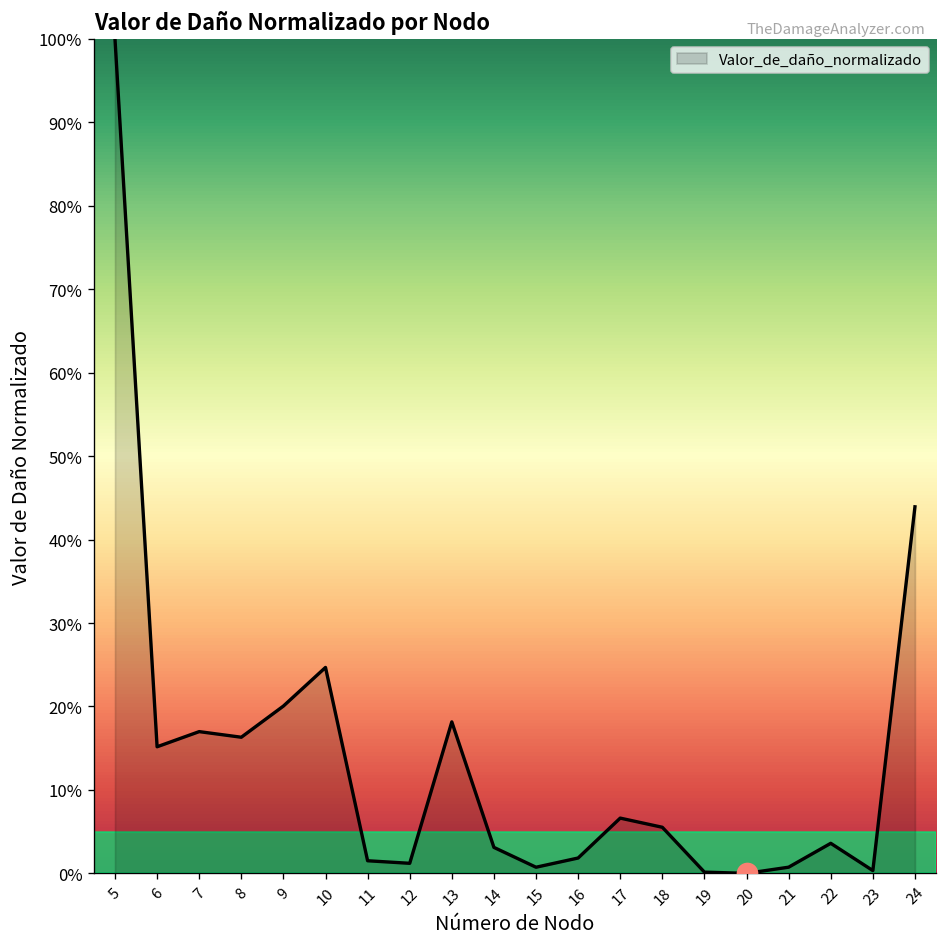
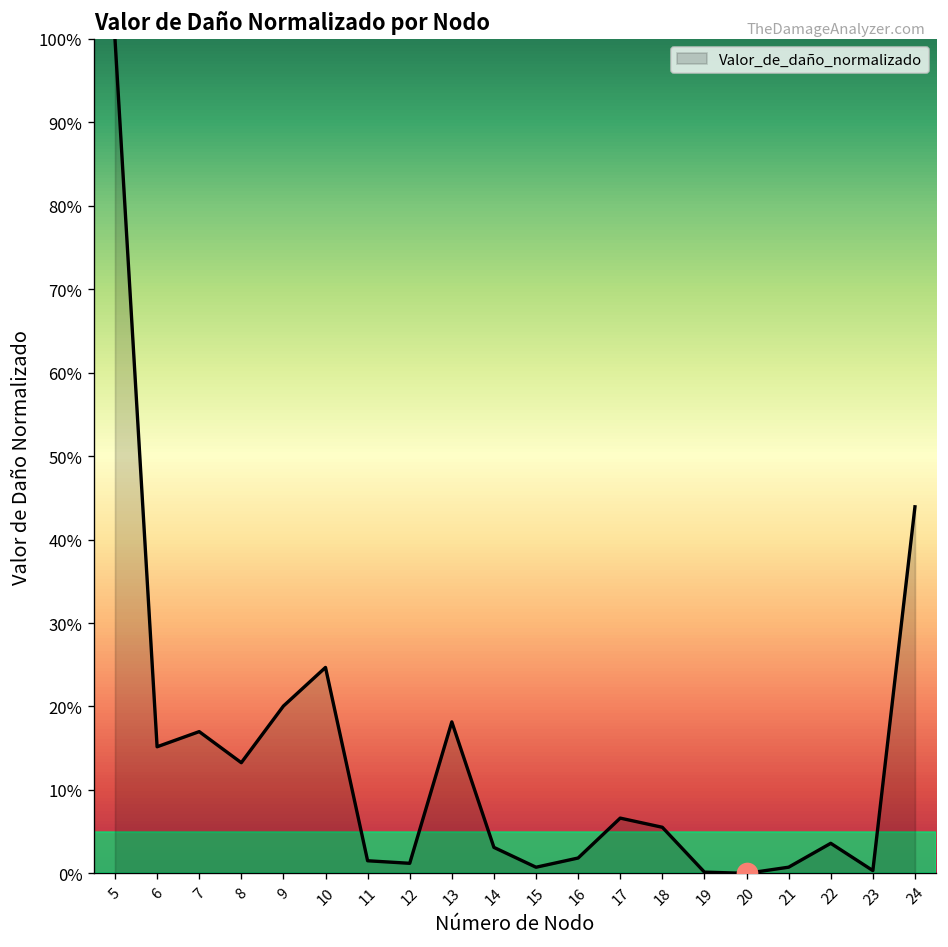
  {
    "Valor_de_daño_normalizado": {
      "5": "100%",
      "6": "15%",
      "7": "17%",
-     "8": "16%",
+     "8": "13%",
      "9": "20%",
      "10": "25%",
      "13": "18%",
      "17": "7%",
      "18": "6%",
      "24": "44%"
    }
  }
